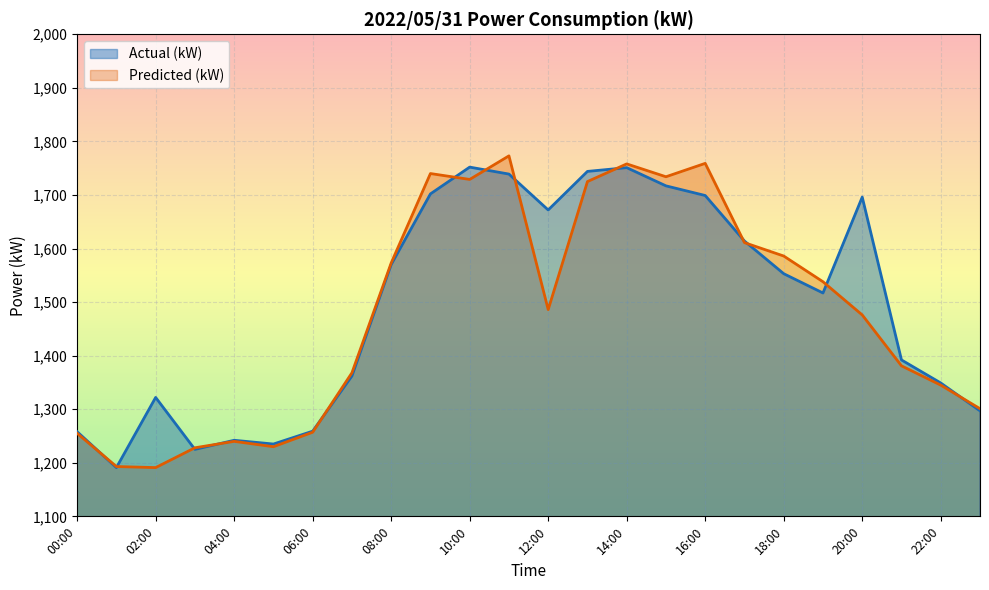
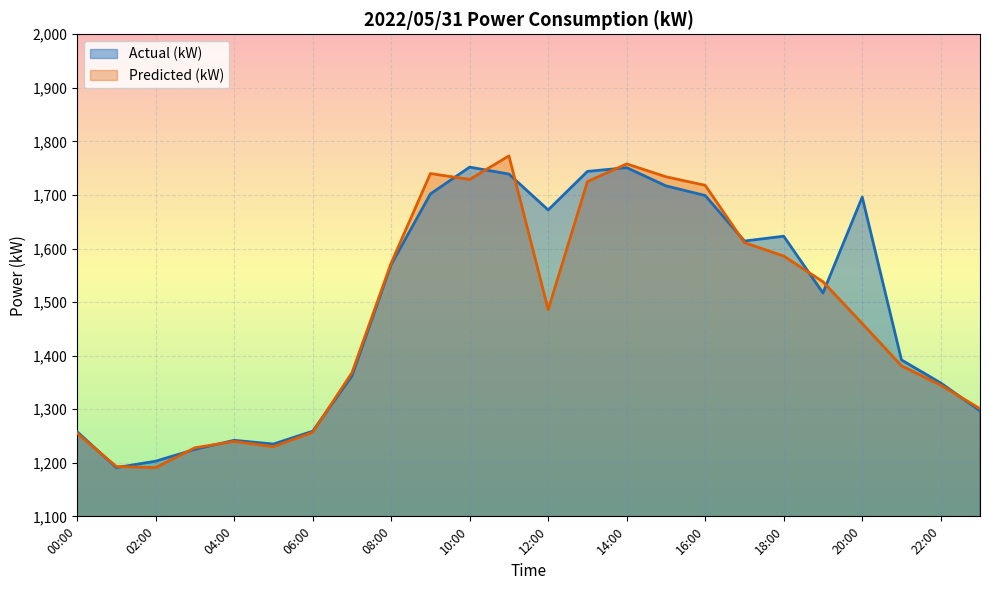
  {
    "Actual (kW)": {
-     "02:00": "1,320",
+     "02:00": "1,200",
      "10:00": "1,750",
      "12:00": "1,670",
      "14:00": "1,750",
      "16:00": "1,700",
-     "18:00": "1,550",
+     "18:00": "1,620",
      "20:00": "1,700"
    },
    "Predicted (kW)": {
      "02:00": "1,190",
      "10:00": "1,730",
      "12:00": "1,490",
      "14:00": "1,760",
-     "16:00": "1,760",
+     "16:00": "1,720",
      "18:00": "1,590",
-     "20:00": "1,480"
+     "20:00": "1,460"
    }
  }
